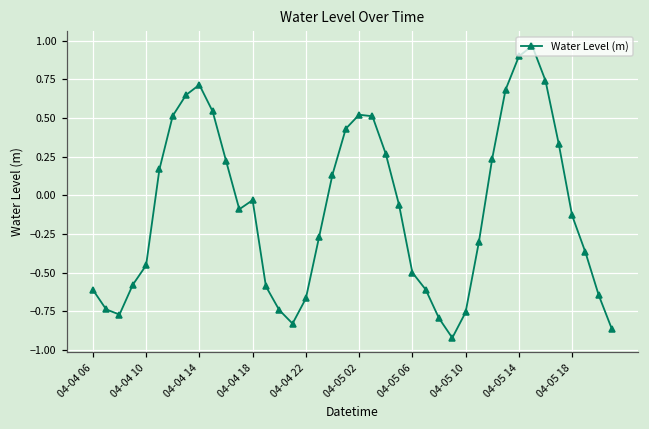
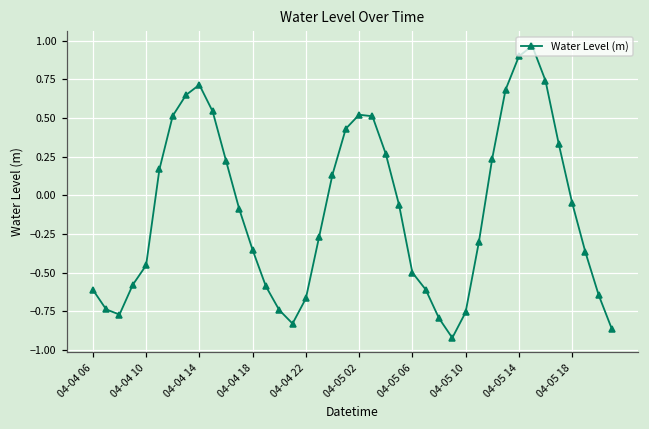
  {
    "04-04 06": -0.61,
    "04-04 10": -0.45,
    "04-04 14": 0.71,
-   "04-04 18": -0.03,
+   "04-04 18": -0.35,
    "04-04 22": -0.67,
    "04-05 02": 0.52,
    "04-05 06": -0.50,
    "04-05 10": -0.76,
-   "04-05 18": -0.13
+   "04-05 18": -0.05
  }
